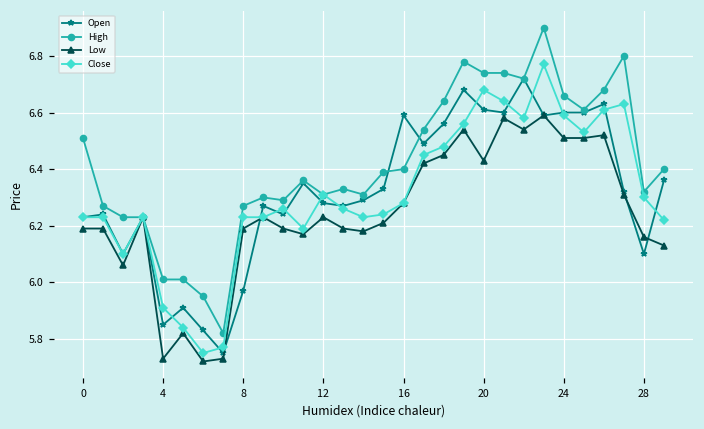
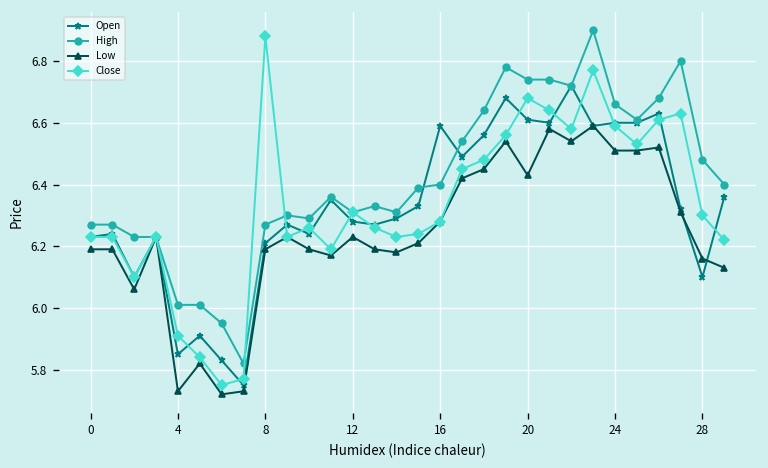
  {
    "Open": {
      "4": 5.85,
-     "8": 5.97,
+     "8": 6.21,
      "12": 6.28,
      "16": 6.59,
      "20": 6.61,
      "24": 6.60,
      "28": 6.10
    },
    "High": {
-     "0": 6.51,
+     "0": 6.27,
      "4": 6.01,
      "8": 6.27,
      "16": 6.40,
      "20": 6.74,
      "24": 6.66,
-     "28": 6.32
+     "28": 6.48
    },
    "Low": {
      "0": 6.19,
      "4": 5.73,
      "8": 6.19,
      "12": 6.23,
      "20": 6.43,
      "24": 6.51,
      "28": 6.16
    },
    "Close": {
      "4": 5.91,
-     "8": 6.23,
+     "8": 6.88,
      "20": 6.68,
      "24": 6.59,
      "28": 6.30
    }
  }
